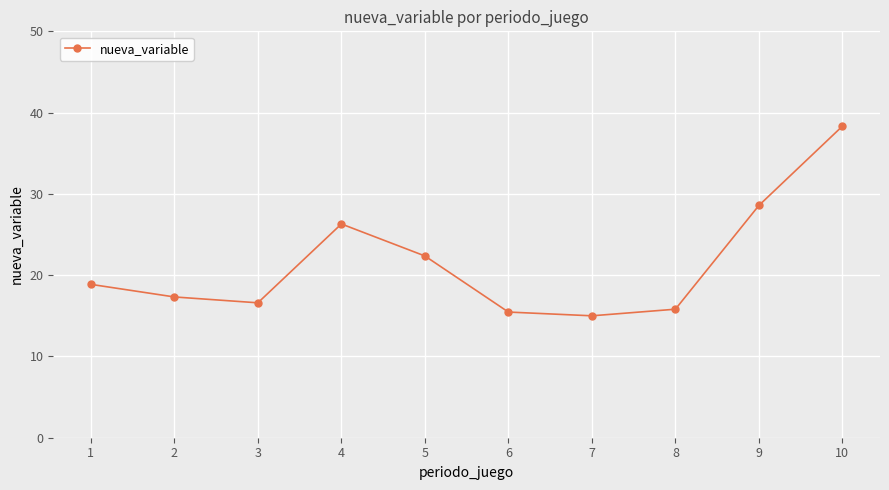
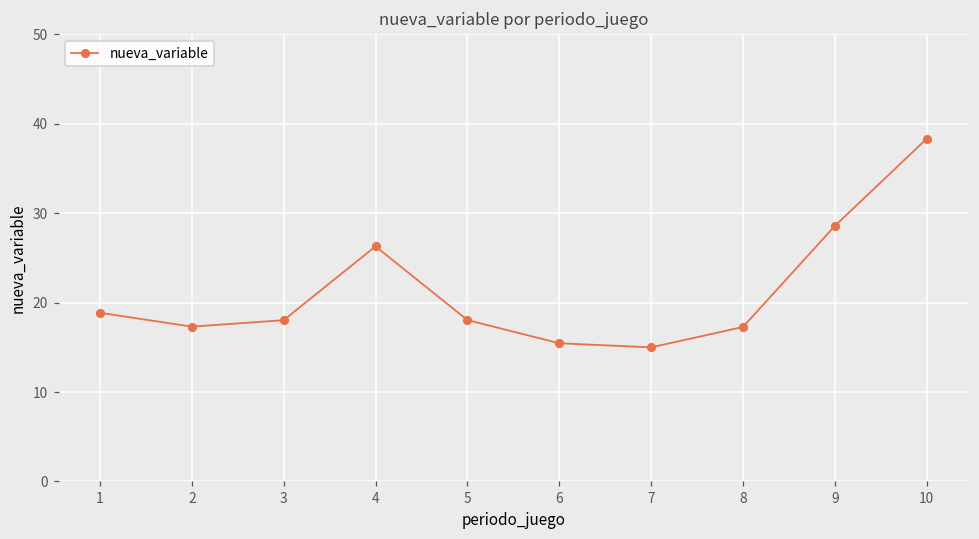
  {
    "1": 19,
    "2": 17,
-   "3": 17,
+   "3": 18,
    "4": 26,
-   "5": 22,
+   "5": 18,
    "6": 15,
    "7": 15,
-   "8": 16,
+   "8": 17,
    "9": 29,
    "10": 38
  }
